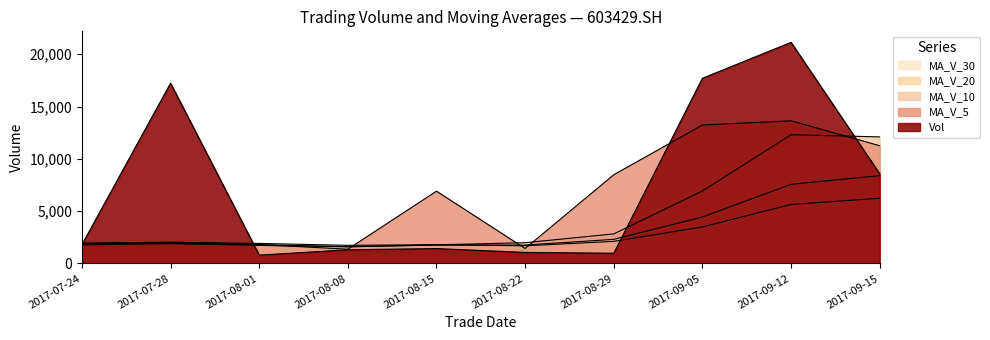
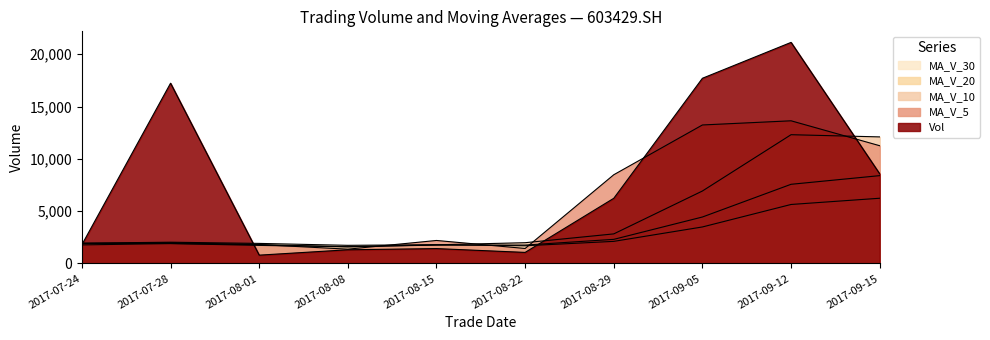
  {
    "MA_V_5": {
-     "2017-08-15": "6,900",
+     "2017-08-15": "2,200",
      "2017-08-22": "1,400",
      "2017-08-29": "8,500",
      "2017-09-05": "13,200",
      "2017-09-12": "13,600",
      "2017-09-15": "11,300"
    },
    "Vol": {
      "2017-07-28": "17,200",
      "2017-08-01": "800",
      "2017-08-15": "1,400",
      "2017-08-22": "1,100",
-     "2017-08-29": "1,000",
+     "2017-08-29": "6,200",
      "2017-09-05": "17,700",
      "2017-09-12": "21,100"
    }
  }
